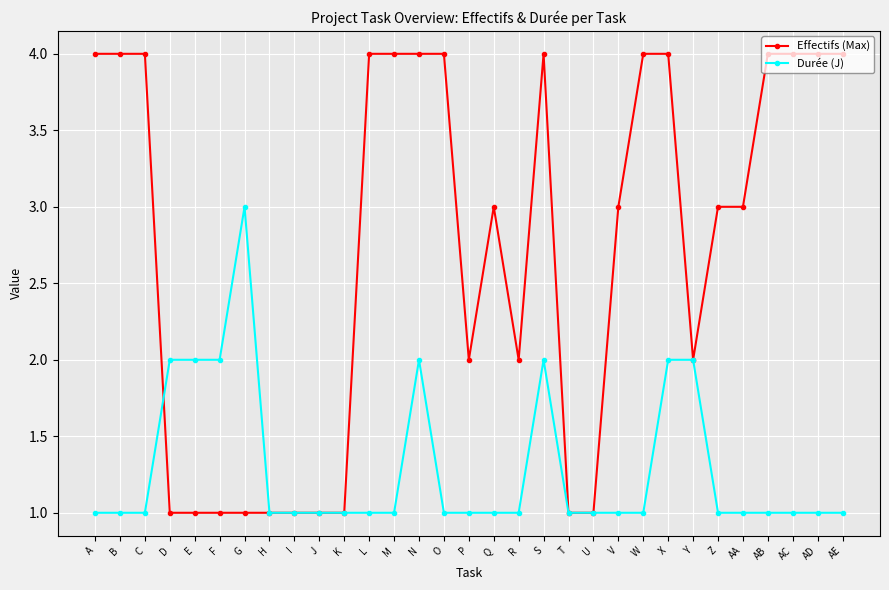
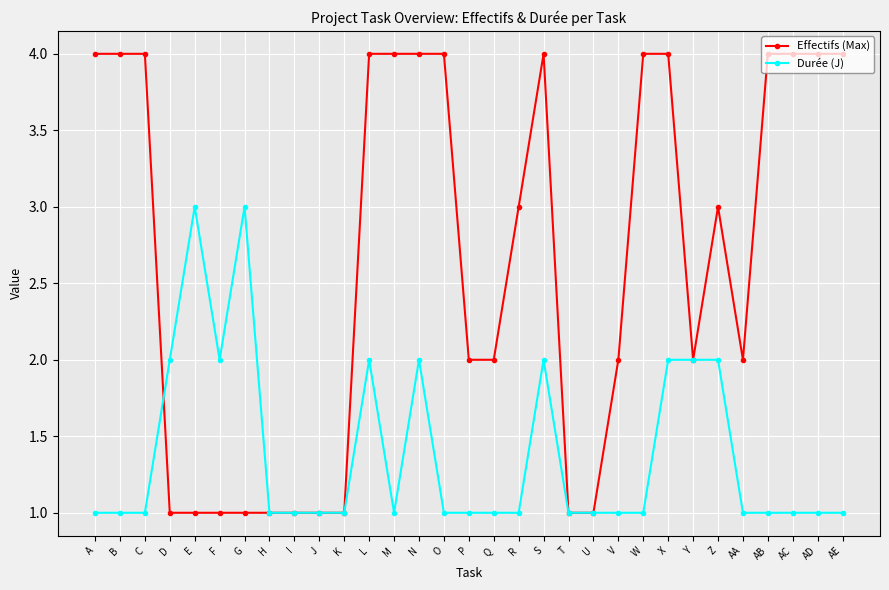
  {
    "Effectifs (Max)": {
      "A": 4,
      "B": 4,
      "C": 4,
      "D": 1,
      "E": 1,
      "F": 1,
      "G": 1,
      "L": 4,
      "M": 4,
      "N": 4,
      "O": 4,
      "P": 2,
-     "Q": 3,
-     "R": 2,
+     "Q": 2,
+     "R": 3,
      "S": 4,
-     "V": 3,
+     "V": 2,
      "W": 4,
      "X": 4,
      "Z": 3,
-     "AA": 3
+     "AA": 2
    },
    "Durée (J)": {
      "A": 1,
      "B": 1,
      "C": 1,
      "D": 2,
-     "E": 2,
+     "E": 3,
      "F": 2,
      "G": 3,
-     "L": 1,
+     "L": 2,
      "M": 1,
      "N": 2,
      "O": 1,
      "P": 1,
      "Q": 1,
      "R": 1,
      "S": 2,
      "V": 1,
      "W": 1,
      "X": 2,
-     "Z": 1,
+     "Z": 2,
      "AA": 1,
      "AB": 1,
      "AC": 1,
      "AD": 1,
      "AE": 1
    }
  }
